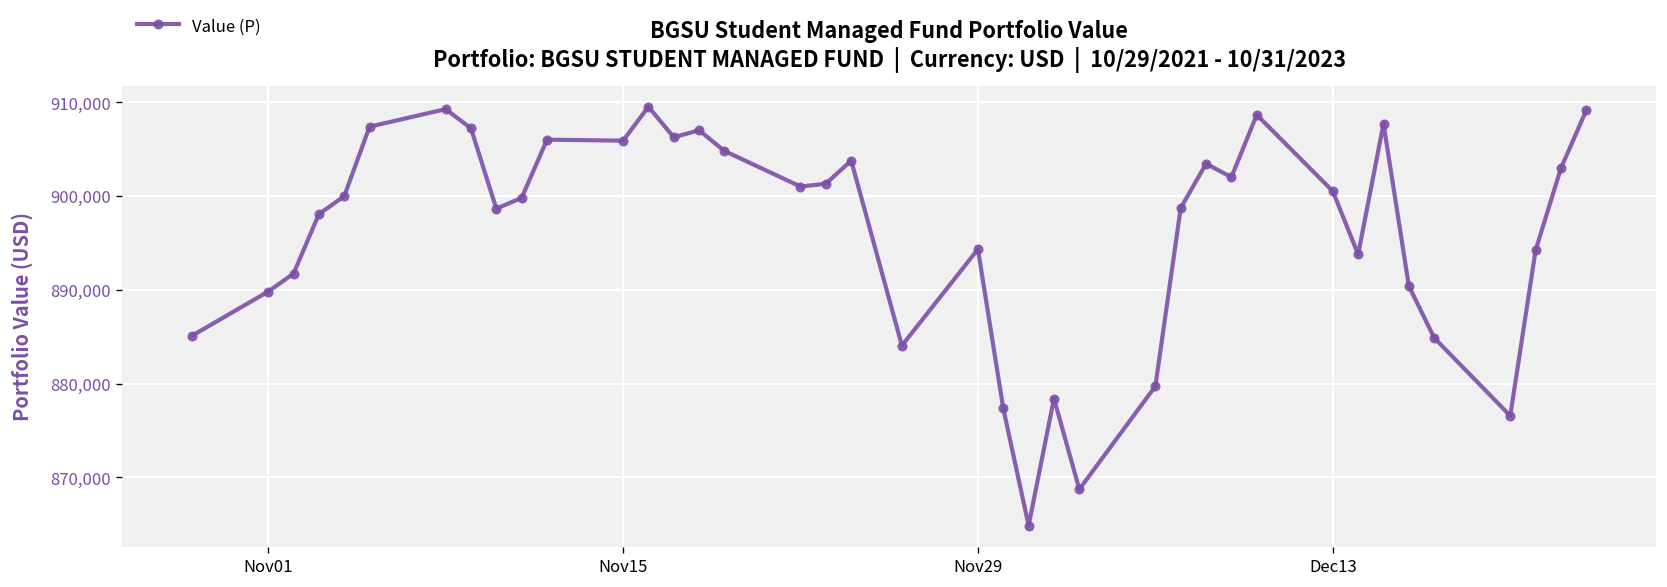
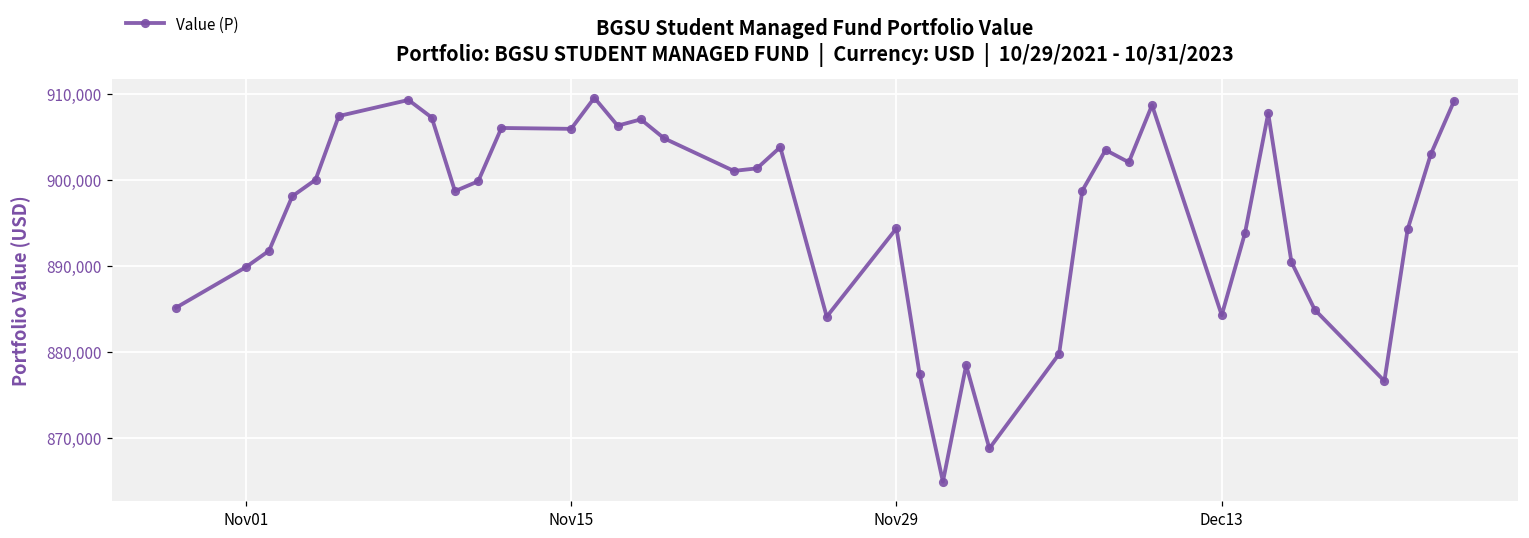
  {
    "Nov01": "890,000",
    "Nov15": "906,000",
    "Nov29": "894,000",
-   "Dec13": "901,000"
+   "Dec13": "884,000"
  }
